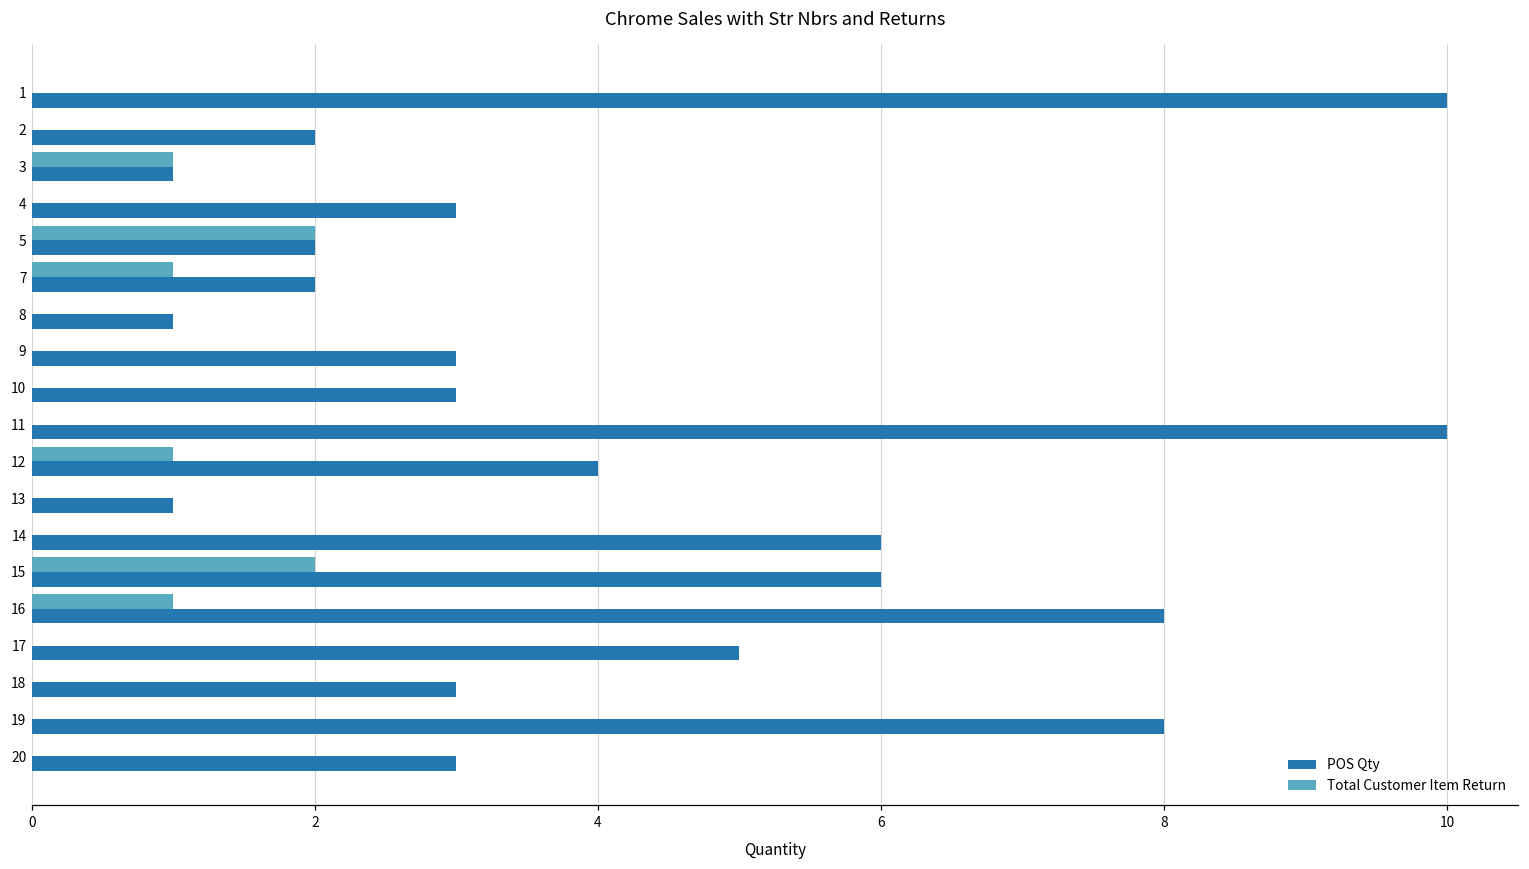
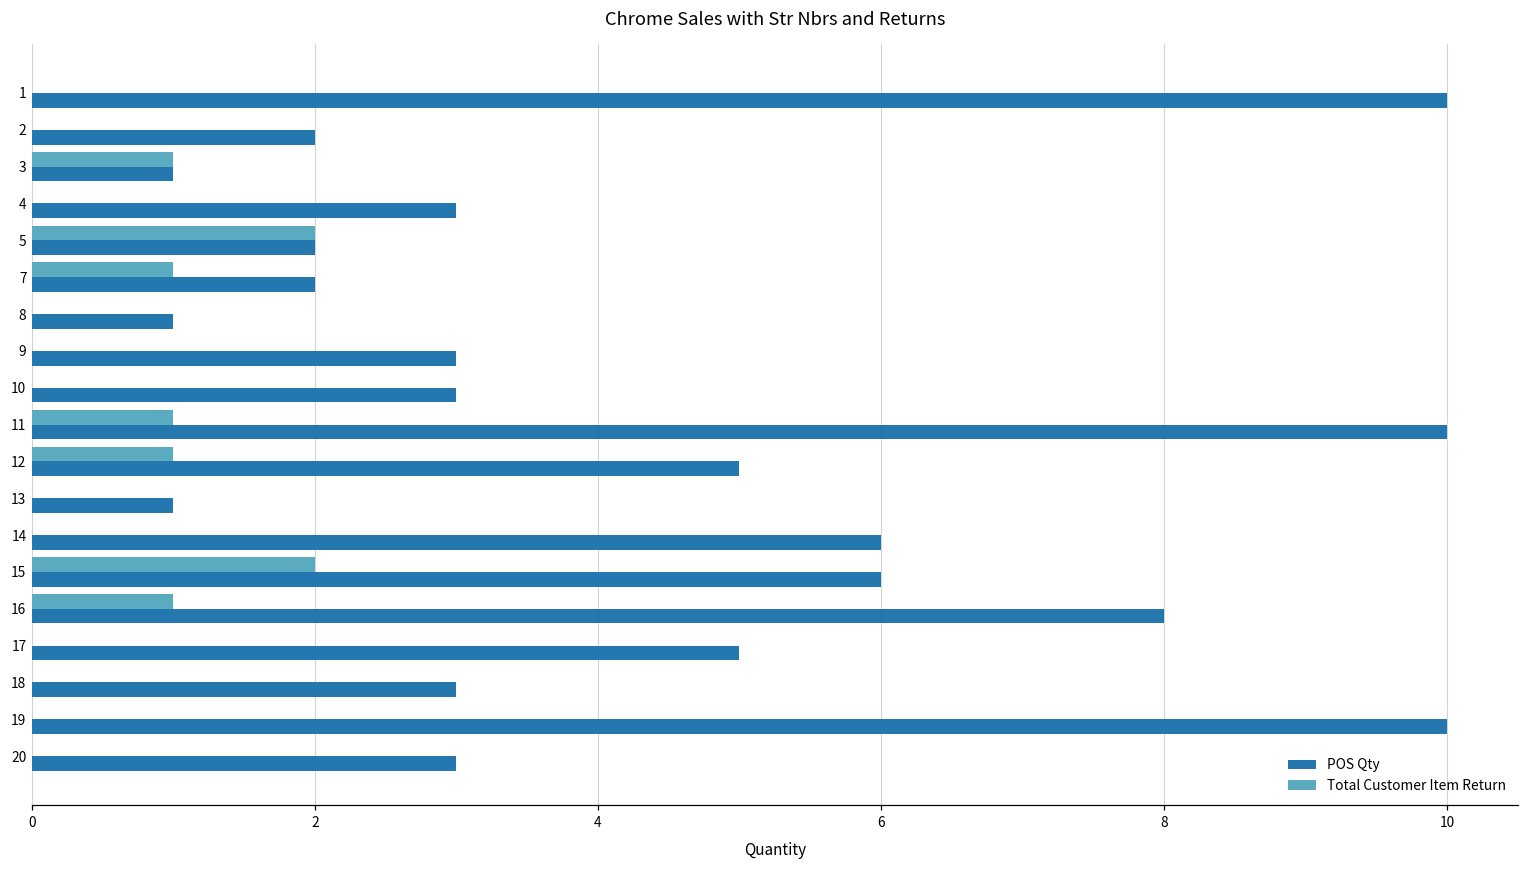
  {
    "POS Qty": {
      "1": 10,
      "2": 2,
      "3": 1,
      "4": 3,
      "5": 2,
      "7": 2,
      "8": 1,
      "9": 3,
      "10": 3,
      "11": 10,
-     "12": 4,
+     "12": 5,
      "13": 1,
      "14": 6,
      "15": 6,
      "16": 8,
      "17": 5,
      "18": 3,
-     "19": 8,
+     "19": 10,
      "20": 3
    },
    "Total Customer Item Return": {
      "1": 0,
      "2": 0,
      "3": 1,
      "4": 0,
      "5": 2,
      "7": 1,
      "8": 0,
      "9": 0,
      "10": 0,
-     "11": 0,
+     "11": 1,
      "12": 1,
      "13": 0,
      "14": 0,
      "15": 2,
      "16": 1,
      "17": 0,
      "18": 0,
      "19": 0,
      "20": 0
    }
  }
